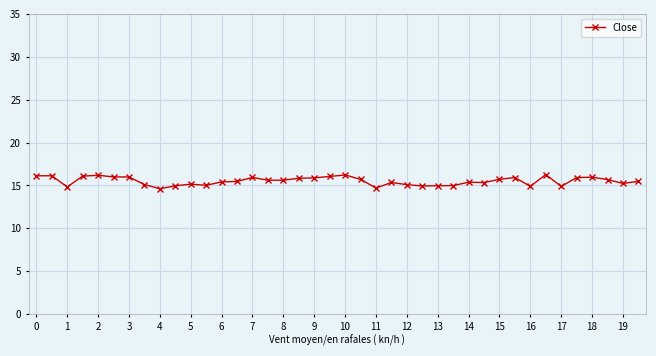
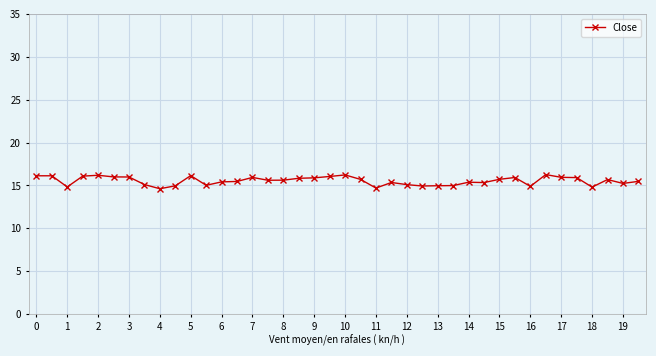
  {
    "0": 16,
    "1": 15,
    "2": 16,
    "3": 16,
    "4": 15,
-   "5": 15,
+   "5": 16,
    "6": 15,
    "7": 16,
    "8": 16,
    "9": 16,
    "10": 16,
    "11": 15,
    "12": 15,
    "13": 15,
    "14": 15,
    "15": 16,
    "16": 15,
-   "17": 15,
-   "18": 16,
+   "17": 16,
+   "18": 15,
    "19": 15
  }
